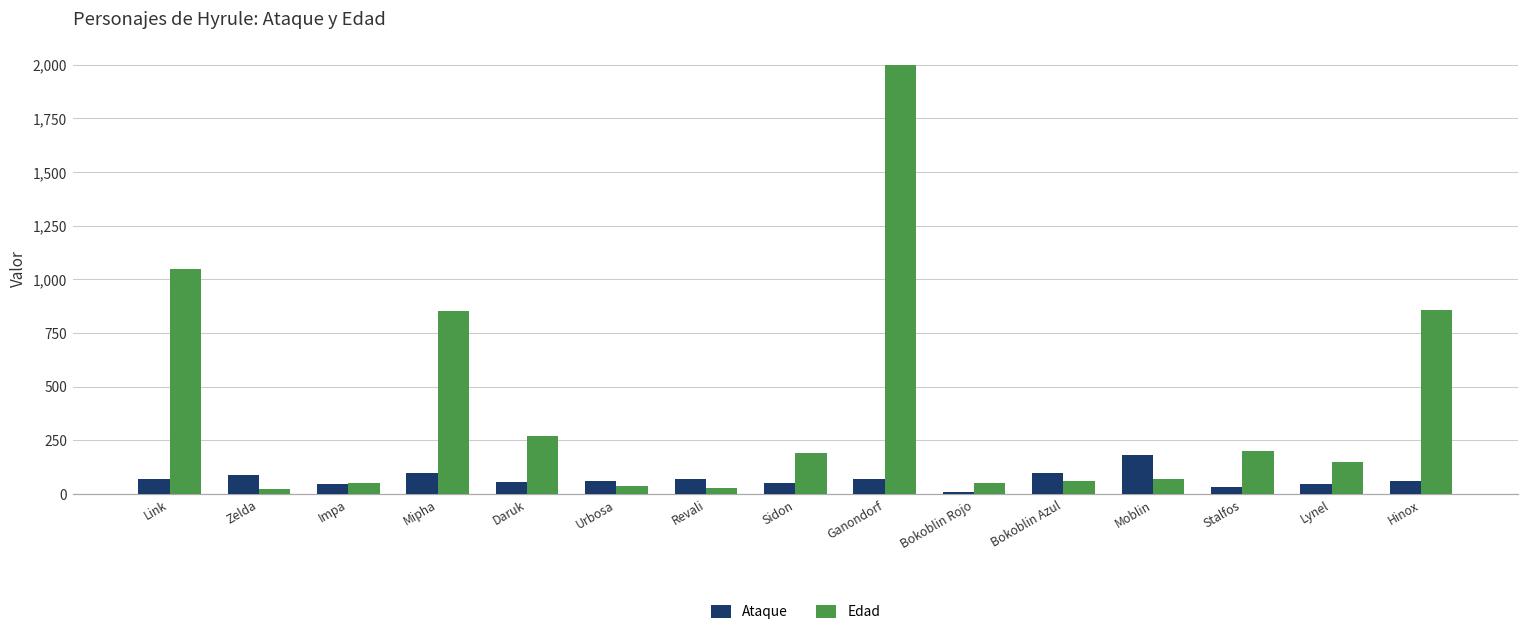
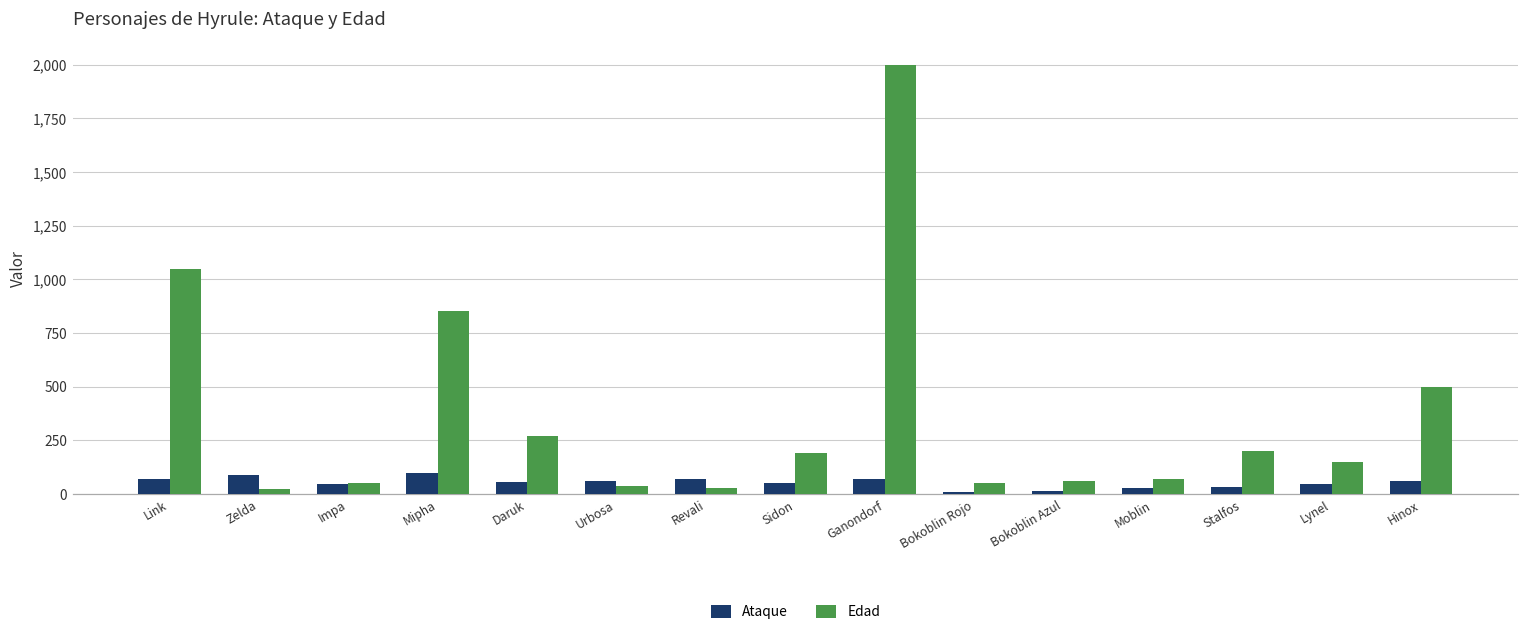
  {
    "Ataque": {
      "Link": "70",
      "Zelda": "90",
      "Impa": "50",
      "Mipha": "100",
      "Daruk": "60",
      "Urbosa": "60",
      "Revali": "70",
      "Sidon": "50",
      "Ganondorf": "70",
-     "Bokoblin Azul": "100",
-     "Moblin": "180",
+     "Bokoblin Azul": "20",
+     "Moblin": "30",
      "Stalfos": "30",
      "Lynel": "50",
      "Hinox": "60"
    },
    "Edad": {
      "Link": "1,050",
      "Zelda": "20",
      "Impa": "50",
      "Mipha": "850",
      "Daruk": "270",
      "Urbosa": "40",
      "Revali": "30",
      "Sidon": "190",
      "Ganondorf": "2,000",
      "Bokoblin Rojo": "50",
      "Bokoblin Azul": "60",
      "Moblin": "70",
      "Stalfos": "200",
      "Lynel": "150",
-     "Hinox": "860"
+     "Hinox": "500"
    }
  }
